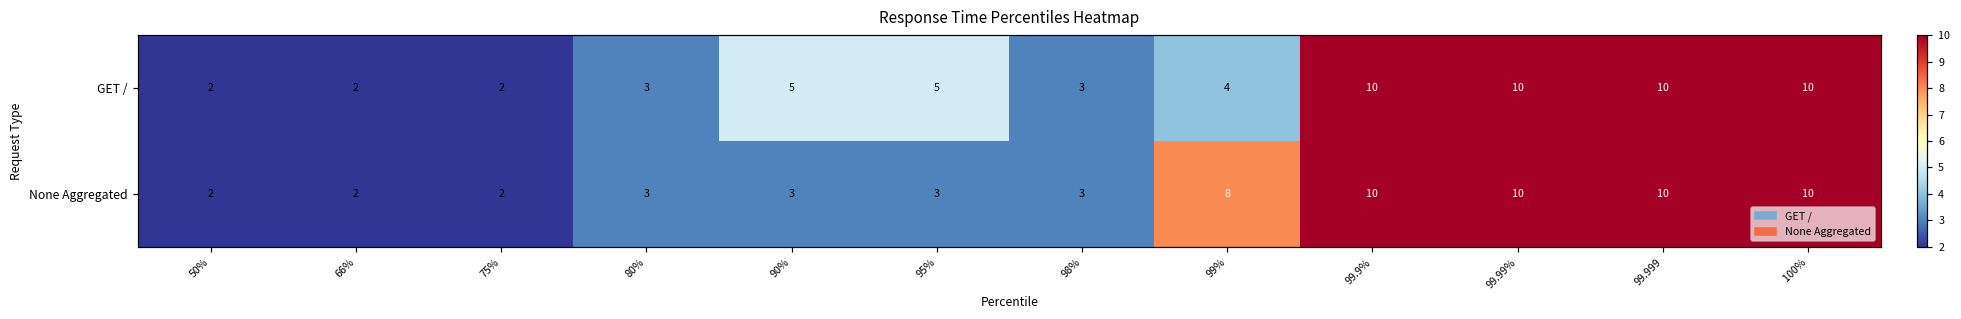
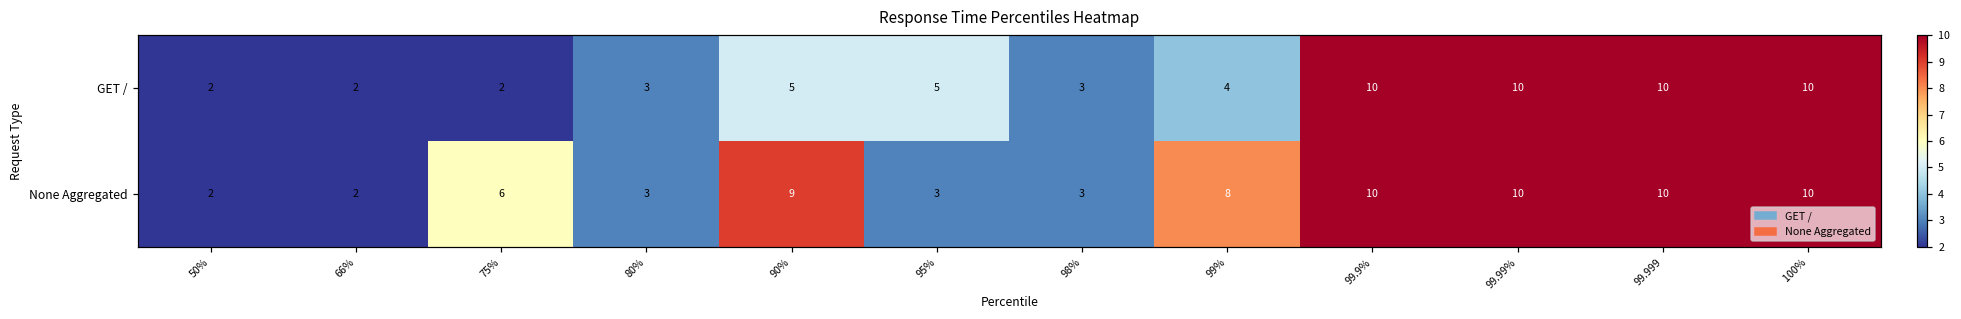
  {
    "GET /": {
      "50%": 2,
      "66%": 2,
      "75%": 2,
      "80%": 3,
      "90%": 5,
      "95%": 5,
      "98%": 3,
      "99%": 4,
      "99.9%": 10,
      "99.99%": 10,
      "99.999": 10,
      "100%": 10
    },
    "None Aggregated": {
      "50%": 2,
      "66%": 2,
-     "75%": 2,
+     "75%": 6,
      "80%": 3,
-     "90%": 3,
+     "90%": 9,
      "95%": 3,
      "98%": 3,
      "99%": 8,
      "99.9%": 10,
      "99.99%": 10,
      "99.999": 10,
      "100%": 10
    }
  }
